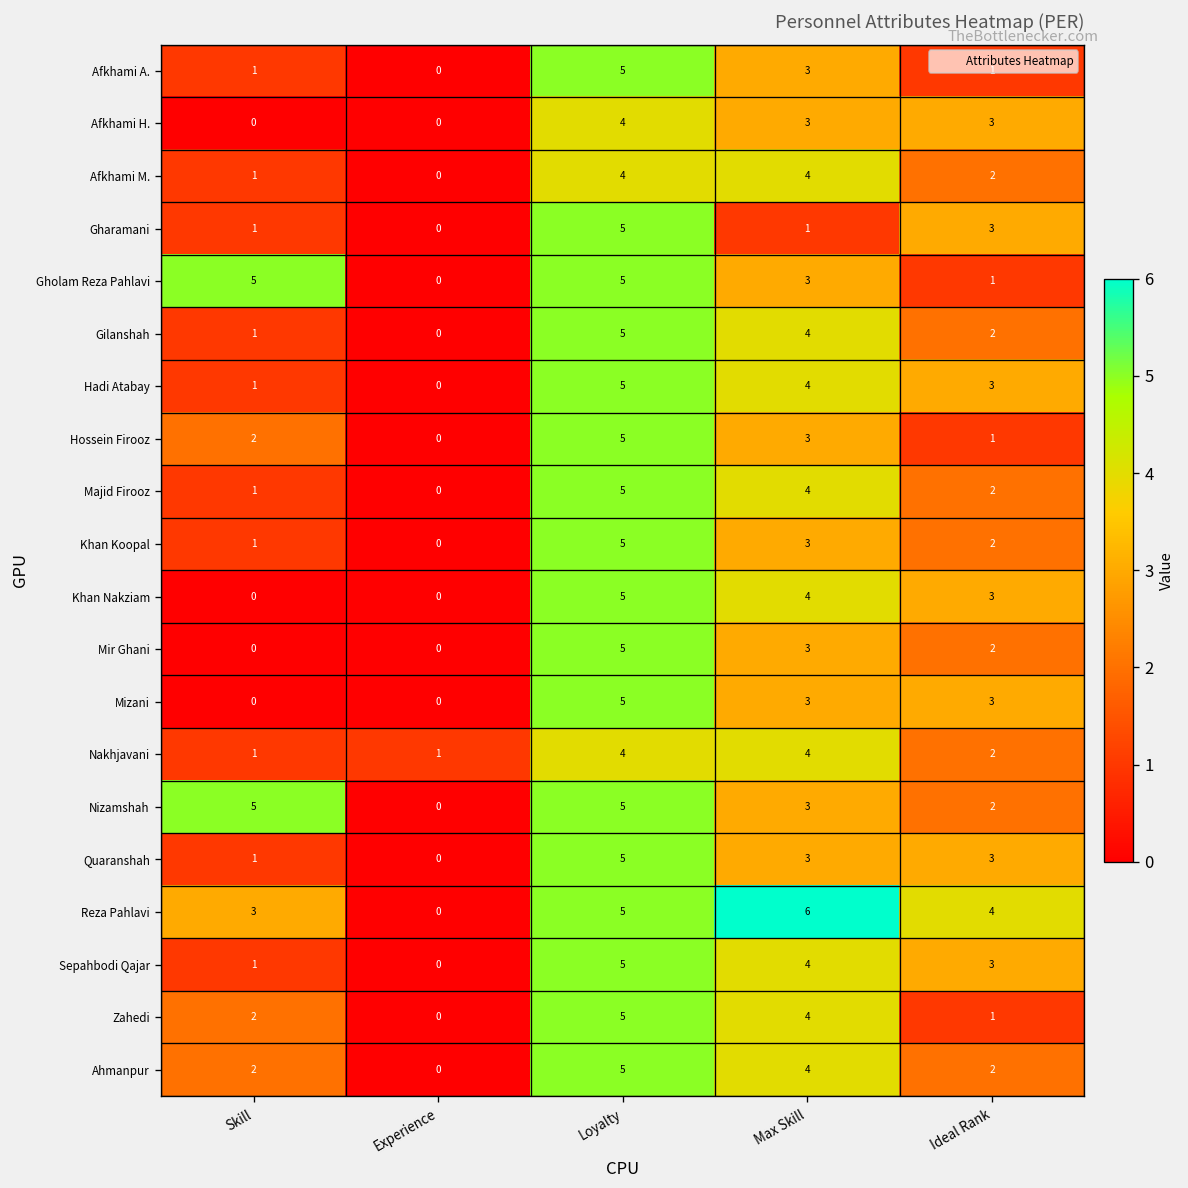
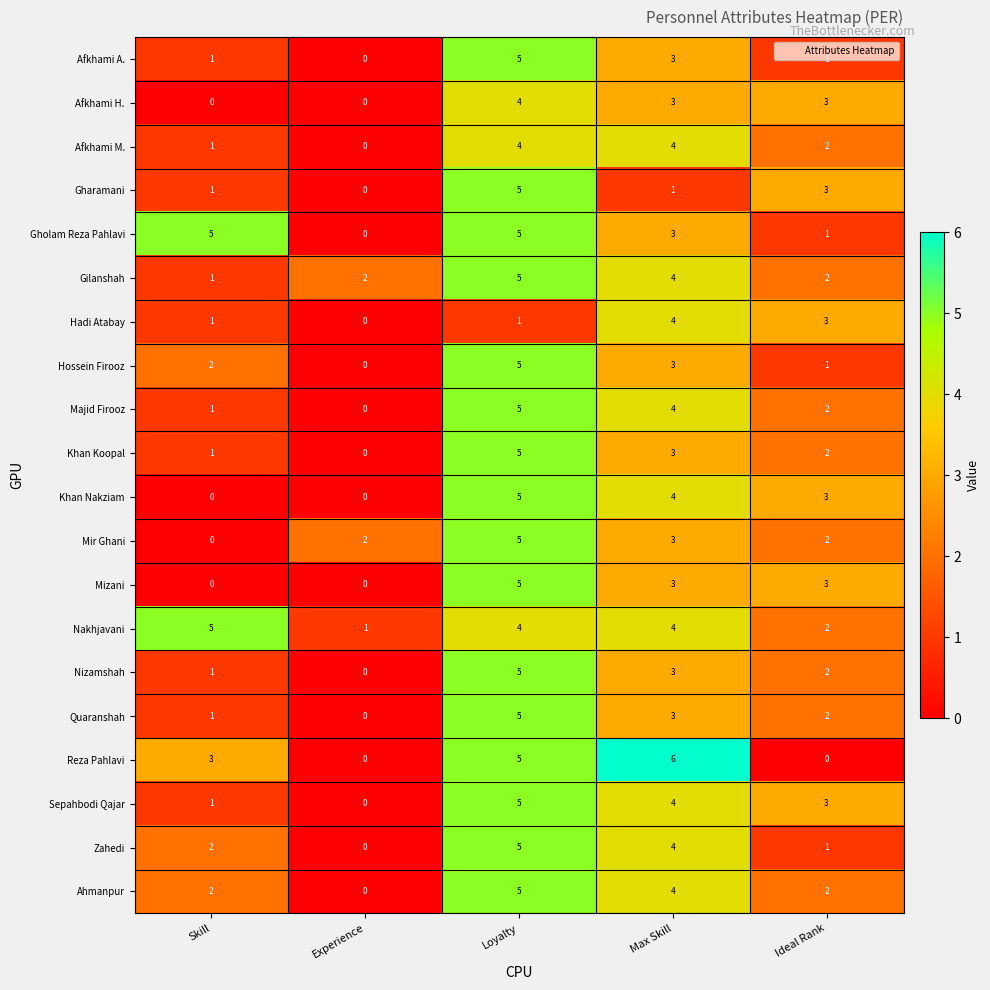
  {
    "Afkhami A.": {
      "Skill": 1,
      "Experience": 0,
      "Loyalty": 5,
      "Max Skill": 3
    },
    "Afkhami H.": {
      "Skill": 0,
      "Experience": 0,
      "Loyalty": 4,
      "Max Skill": 3,
      "Ideal Rank": 3
    },
    "Afkhami M.": {
      "Skill": 1,
      "Experience": 0,
      "Loyalty": 4,
      "Max Skill": 4,
      "Ideal Rank": 2
    },
    "Gharamani": {
      "Skill": 1,
      "Experience": 0,
      "Loyalty": 5,
      "Max Skill": 1,
      "Ideal Rank": 3
    },
    "Gholam Reza Pahlavi": {
      "Skill": 5,
      "Experience": 0,
      "Loyalty": 5,
      "Max Skill": 3,
      "Ideal Rank": 1
    },
    "Gilanshah": {
      "Skill": 1,
-     "Experience": 0,
+     "Experience": 2,
      "Loyalty": 5,
      "Max Skill": 4,
      "Ideal Rank": 2
    },
    "Hadi Atabay": {
      "Skill": 1,
      "Experience": 0,
-     "Loyalty": 5,
+     "Loyalty": 1,
      "Max Skill": 4,
      "Ideal Rank": 3
    },
    "Hossein Firooz": {
      "Skill": 2,
      "Experience": 0,
      "Loyalty": 5,
      "Max Skill": 3,
      "Ideal Rank": 1
    },
    "Majid Firooz": {
      "Skill": 1,
      "Experience": 0,
      "Loyalty": 5,
      "Max Skill": 4,
      "Ideal Rank": 2
    },
    "Khan Koopal": {
      "Skill": 1,
      "Experience": 0,
      "Loyalty": 5,
      "Max Skill": 3,
      "Ideal Rank": 2
    },
    "Khan Nakziam": {
      "Skill": 0,
      "Experience": 0,
      "Loyalty": 5,
      "Max Skill": 4,
      "Ideal Rank": 3
    },
    "Mir Ghani": {
      "Skill": 0,
-     "Experience": 0,
+     "Experience": 2,
      "Loyalty": 5,
      "Max Skill": 3,
      "Ideal Rank": 2
    },
    "Mizani": {
      "Skill": 0,
      "Experience": 0,
      "Loyalty": 5,
      "Max Skill": 3,
      "Ideal Rank": 3
    },
    "Nakhjavani": {
-     "Skill": 1,
+     "Skill": 5,
      "Experience": 1,
      "Loyalty": 4,
      "Max Skill": 4,
      "Ideal Rank": 2
    },
    "Nizamshah": {
-     "Skill": 5,
+     "Skill": 1,
      "Experience": 0,
      "Loyalty": 5,
      "Max Skill": 3,
      "Ideal Rank": 2
    },
    "Quaranshah": {
      "Skill": 1,
      "Experience": 0,
      "Loyalty": 5,
      "Max Skill": 3,
-     "Ideal Rank": 3
+     "Ideal Rank": 2
    },
    "Reza Pahlavi": {
      "Skill": 3,
      "Experience": 0,
      "Loyalty": 5,
      "Max Skill": 6,
-     "Ideal Rank": 4
+     "Ideal Rank": 0
    },
    "Sepahbodi Qajar": {
      "Skill": 1,
      "Experience": 0,
      "Loyalty": 5,
      "Max Skill": 4,
      "Ideal Rank": 3
    },
    "Zahedi": {
      "Skill": 2,
      "Experience": 0,
      "Loyalty": 5,
      "Max Skill": 4,
      "Ideal Rank": 1
    },
    "Ahmanpur": {
      "Skill": 2,
      "Experience": 0,
      "Loyalty": 5,
      "Max Skill": 4,
      "Ideal Rank": 2
    }
  }
